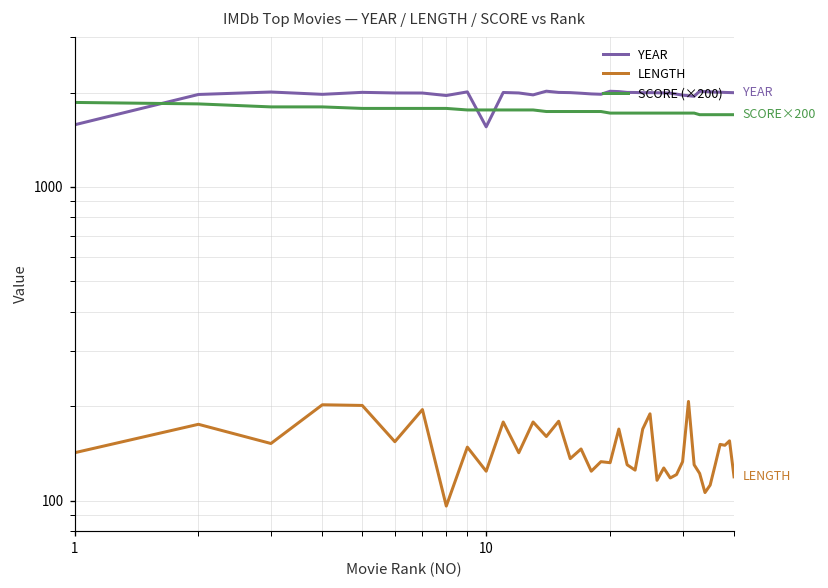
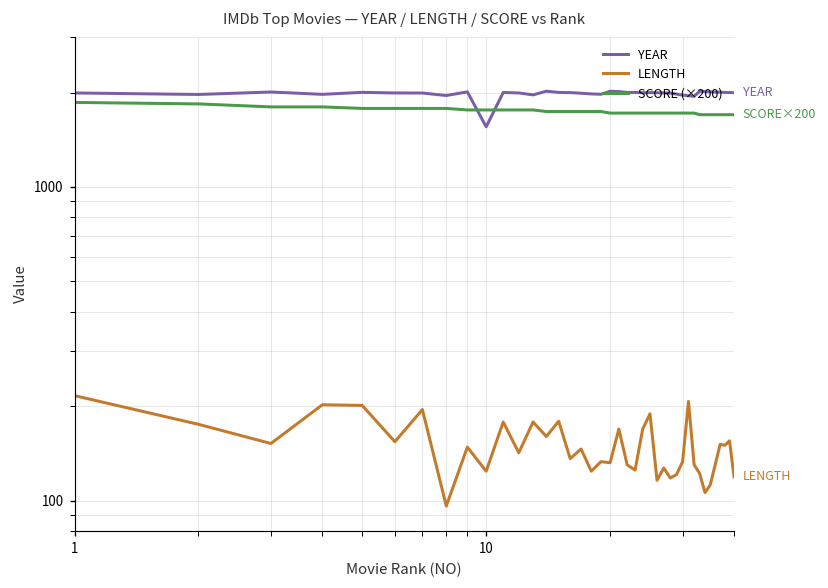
  {
    "YEAR": {
-     "1": 1600,
+     "1": 2000,
      "10": 1600
    },
    "LENGTH": {
-     "1": 140,
+     "1": 220,
      "10": 120
    },
    "SCORE (×200)": {
      "1": 1900,
      "10": 1800
    }
  }
